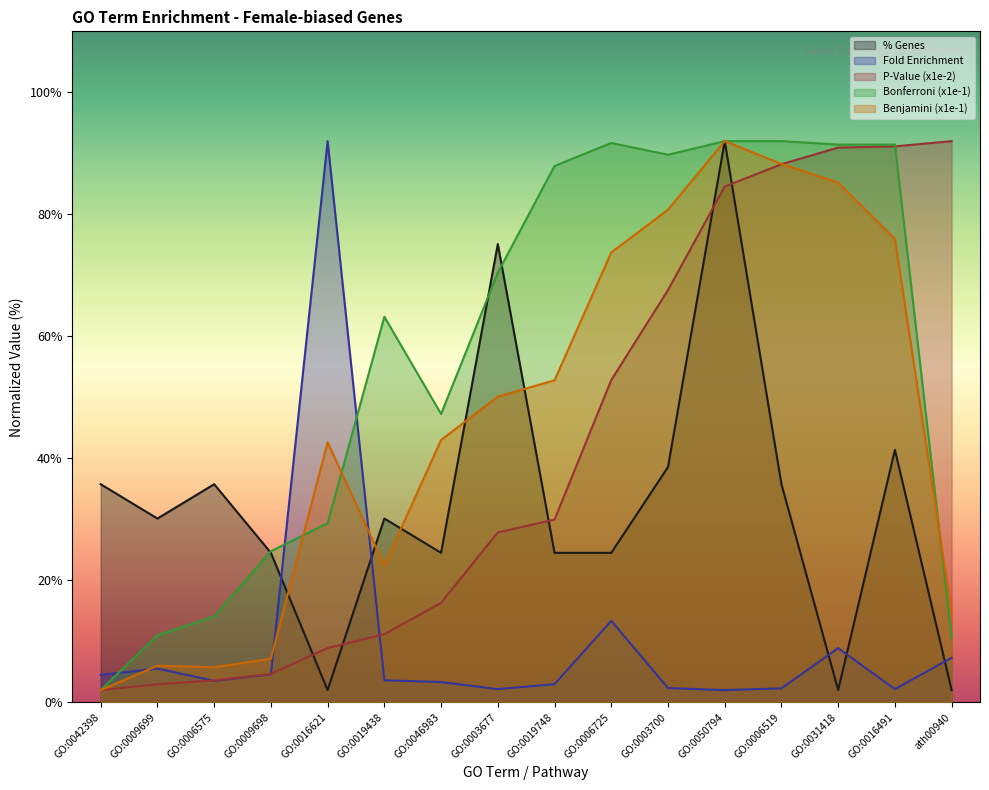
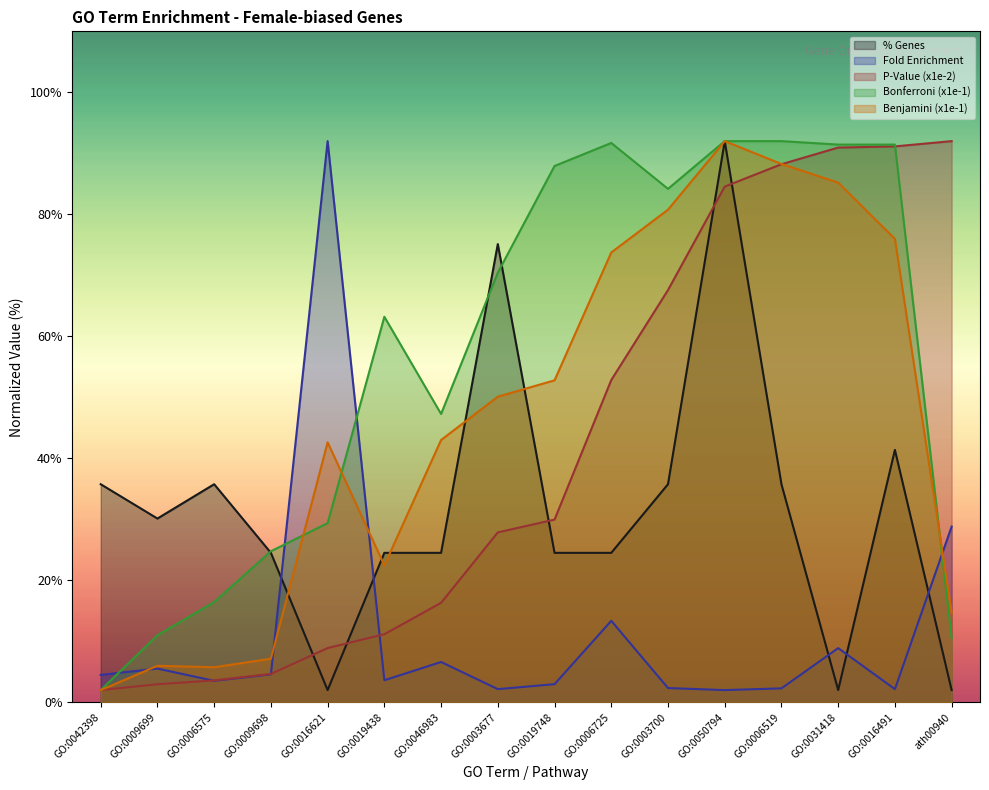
  {
    "% Genes": {
      "GO:0042398": "36%",
      "GO:0009699": "30%",
      "GO:0006575": "36%",
      "GO:0016621": "2%",
-     "GO:0019438": "30%",
+     "GO:0019438": "25%",
      "GO:0046983": "25%",
      "GO:0003677": "75%",
      "GO:0019748": "25%",
      "GO:0006725": "25%",
-     "GO:0003700": "39%",
+     "GO:0003700": "36%",
      "GO:0006519": "36%",
      "GO:0031418": "2%",
      "GO:0016491": "41%",
      "ath00940": "2%"
    },
    "Fold Enrichment": {
      "GO:0042398": "4%",
      "GO:0009699": "6%",
      "GO:0016621": "92%",
      "GO:0019438": "4%",
-     "GO:0046983": "3%",
+     "GO:0046983": "7%",
      "GO:0003677": "2%",
      "GO:0019748": "3%",
      "GO:0006725": "13%",
      "GO:0003700": "2%",
      "GO:0050794": "2%",
      "GO:0006519": "2%",
      "GO:0031418": "9%",
      "GO:0016491": "2%",
-     "ath00940": "7%"
+     "ath00940": "29%"
    },
    "Bonferroni (x1e-1)": {
      "GO:0009699": "11%",
-     "GO:0006575": "14%",
+     "GO:0006575": "16%",
      "GO:0016621": "29%",
      "GO:0019438": "63%",
      "GO:0046983": "47%",
      "GO:0003677": "70%",
      "GO:0019748": "88%",
      "GO:0006725": "92%",
-     "GO:0003700": "90%",
+     "GO:0003700": "84%",
      "GO:0006519": "92%",
      "GO:0031418": "91%",
      "ath00940": "11%"
    }
  }
